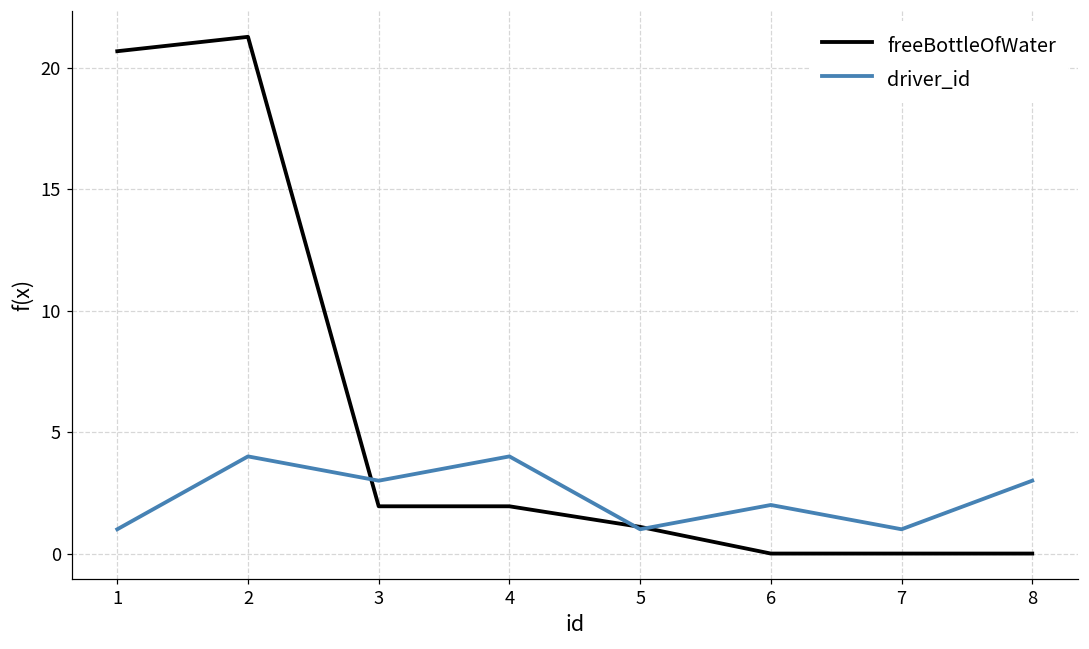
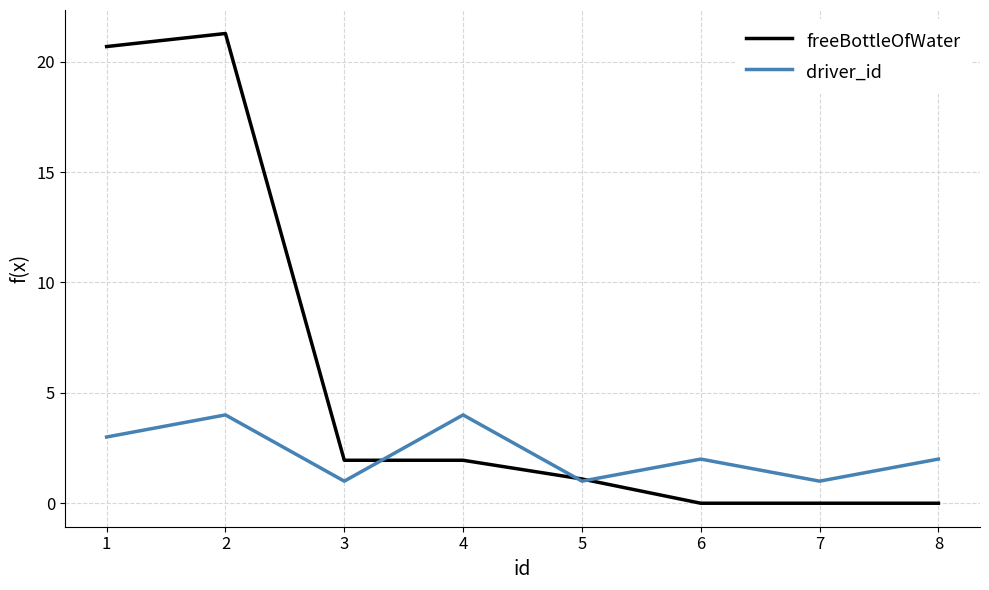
  {
    "freeBottleOfWater": {
      "1": 20.7,
      "2": 21.3,
      "3": 2,
      "4": 2,
      "6": 0,
      "7": 0,
      "8": 0
    },
    "driver_id": {
-     "1": 1,
+     "1": 3,
      "2": 4,
-     "3": 3,
+     "3": 1,
      "4": 4,
      "6": 2,
      "7": 1,
-     "8": 3
+     "8": 2
    }
  }
